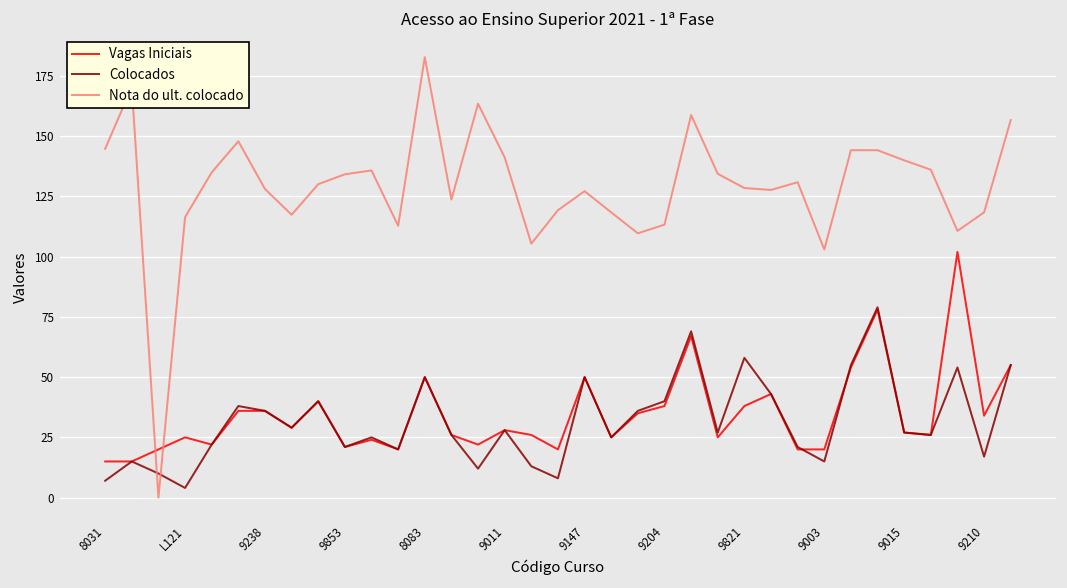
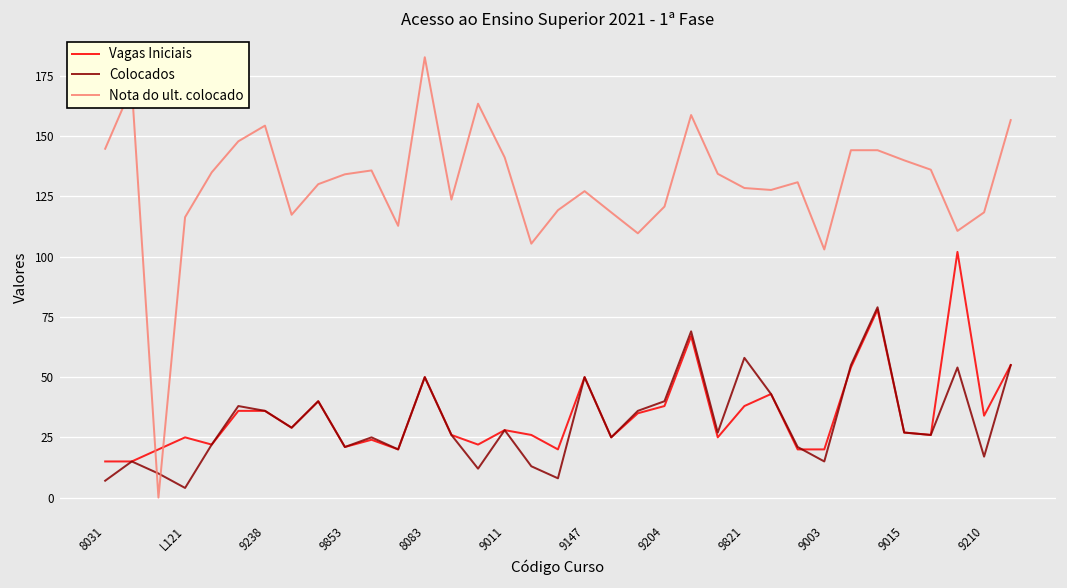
  {
    "Vagas Iniciais": {
      "8031": 15,
      "L121": 25,
      "9204": 38,
      "9821": 38,
      "9003": 20,
      "9210": 34
    },
    "Colocados": {
      "8031": 7,
      "L121": 4,
      "9204": 40,
      "9821": 58,
      "9003": 15,
      "9210": 17
    },
    "Nota do ult. colocado": {
      "8031": 145,
      "L121": 116,
-     "9238": 128,
+     "9238": 154,
      "9853": 134,
      "8083": 183,
      "9147": 127,
-     "9204": 113,
+     "9204": 121,
      "9821": 129,
      "9003": 103,
      "9015": 140,
      "9210": 118
    }
  }
